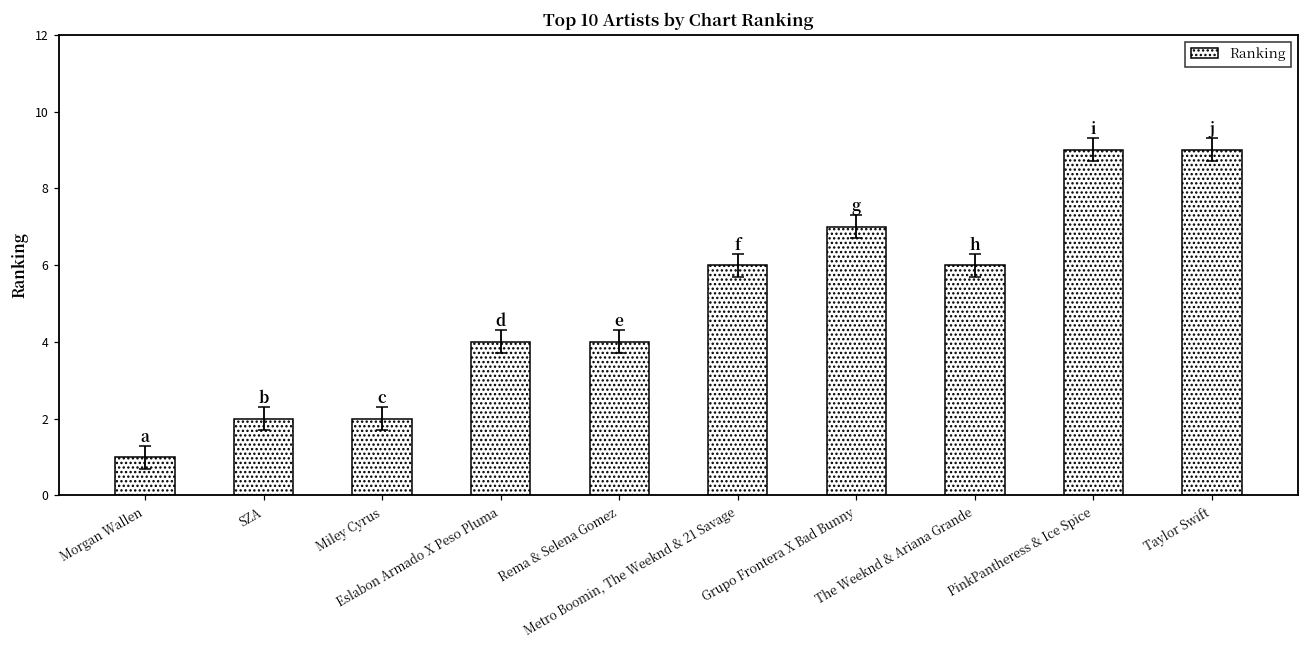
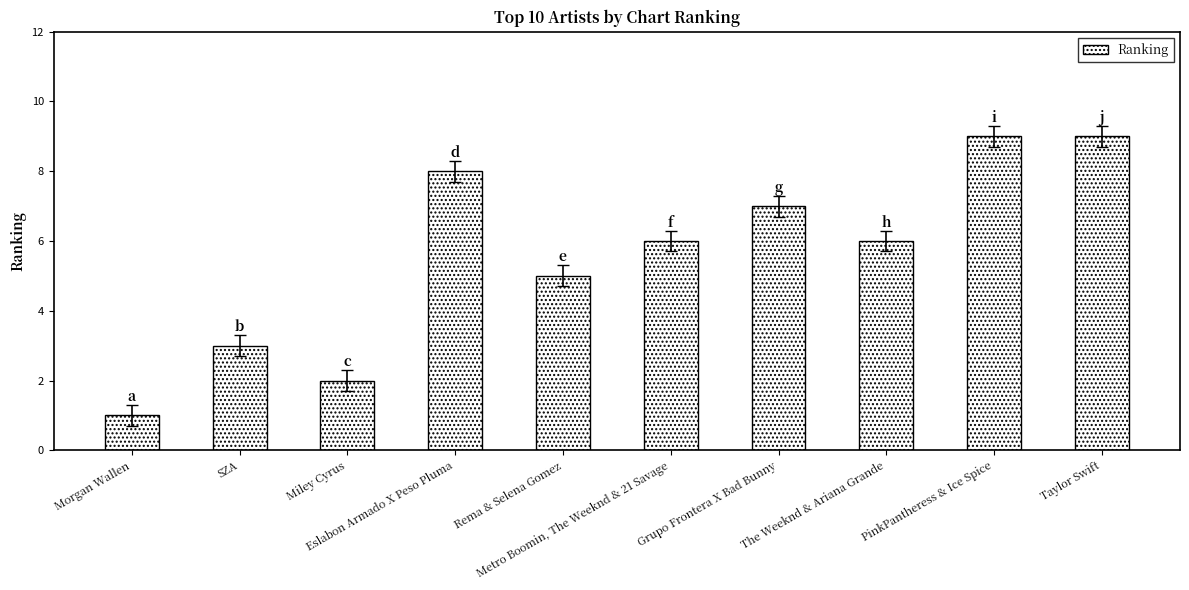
  {
    "Ranking": {
      "Morgan Wallen": 1,
-     "SZA": 2,
+     "SZA": 3,
      "Miley Cyrus": 2,
-     "Eslabon Armado X Peso Pluma": 4,
-     "Rema & Selena Gomez": 4,
+     "Eslabon Armado X Peso Pluma": 8,
+     "Rema & Selena Gomez": 5,
      "Metro Boomin, The Weeknd & 21 Savage": 6,
      "Grupo Frontera X Bad Bunny": 7,
      "The Weeknd & Ariana Grande": 6,
      "PinkPantheress & Ice Spice": 9,
      "Taylor Swift": 9
    }
  }
